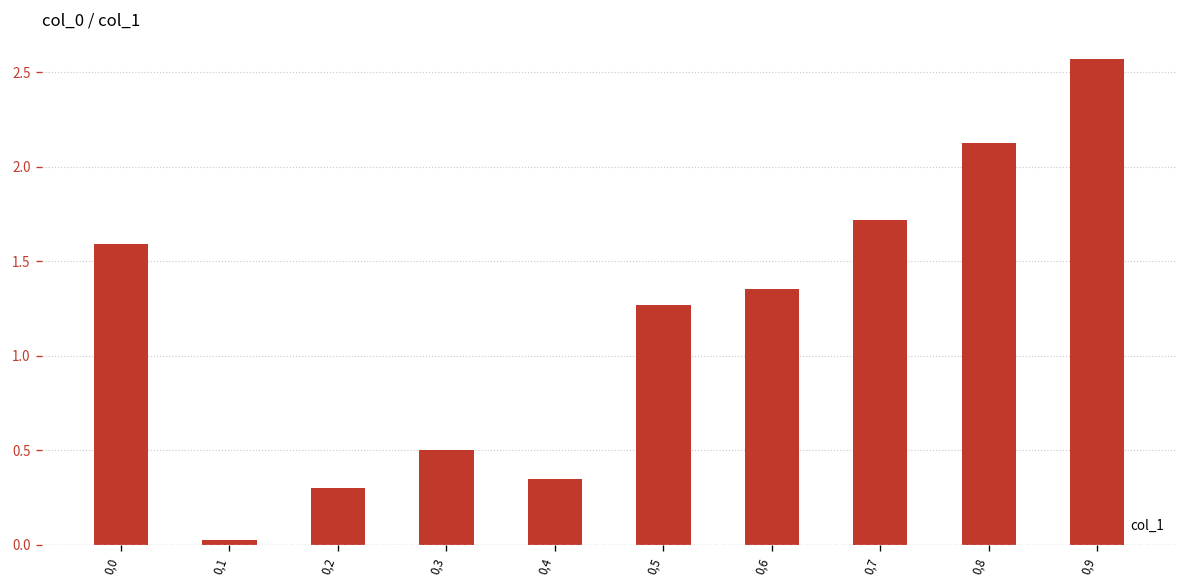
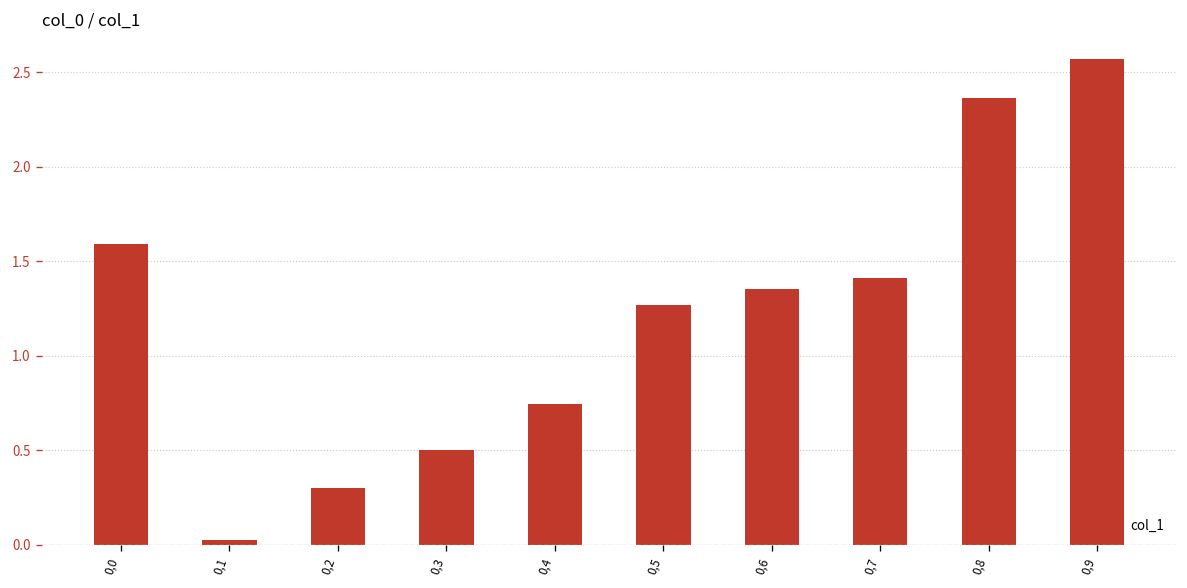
  {
    "0,0": 1.59,
    "0,1": 0.03,
    "0,2": 0.30,
    "0,3": 0.50,
-   "0,4": 0.35,
+   "0,4": 0.75,
    "0,5": 1.27,
    "0,6": 1.36,
-   "0,7": 1.72,
-   "0,8": 2.12,
+   "0,7": 1.41,
+   "0,8": 2.36,
    "0,9": 2.57
  }
